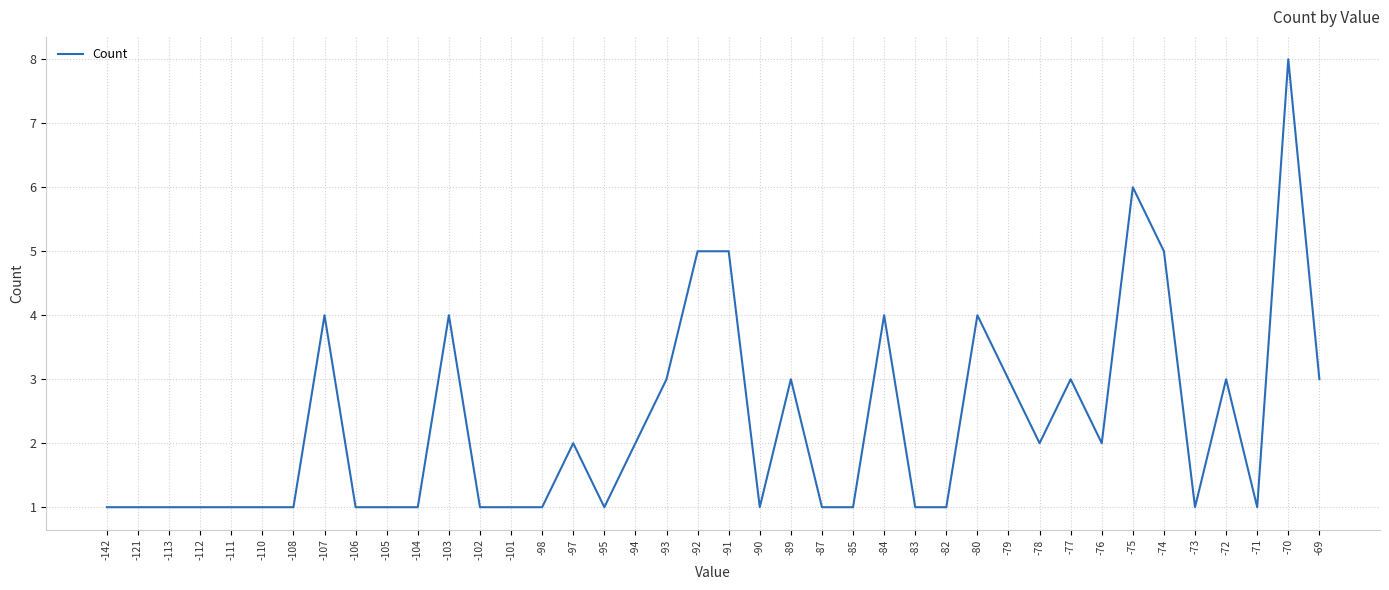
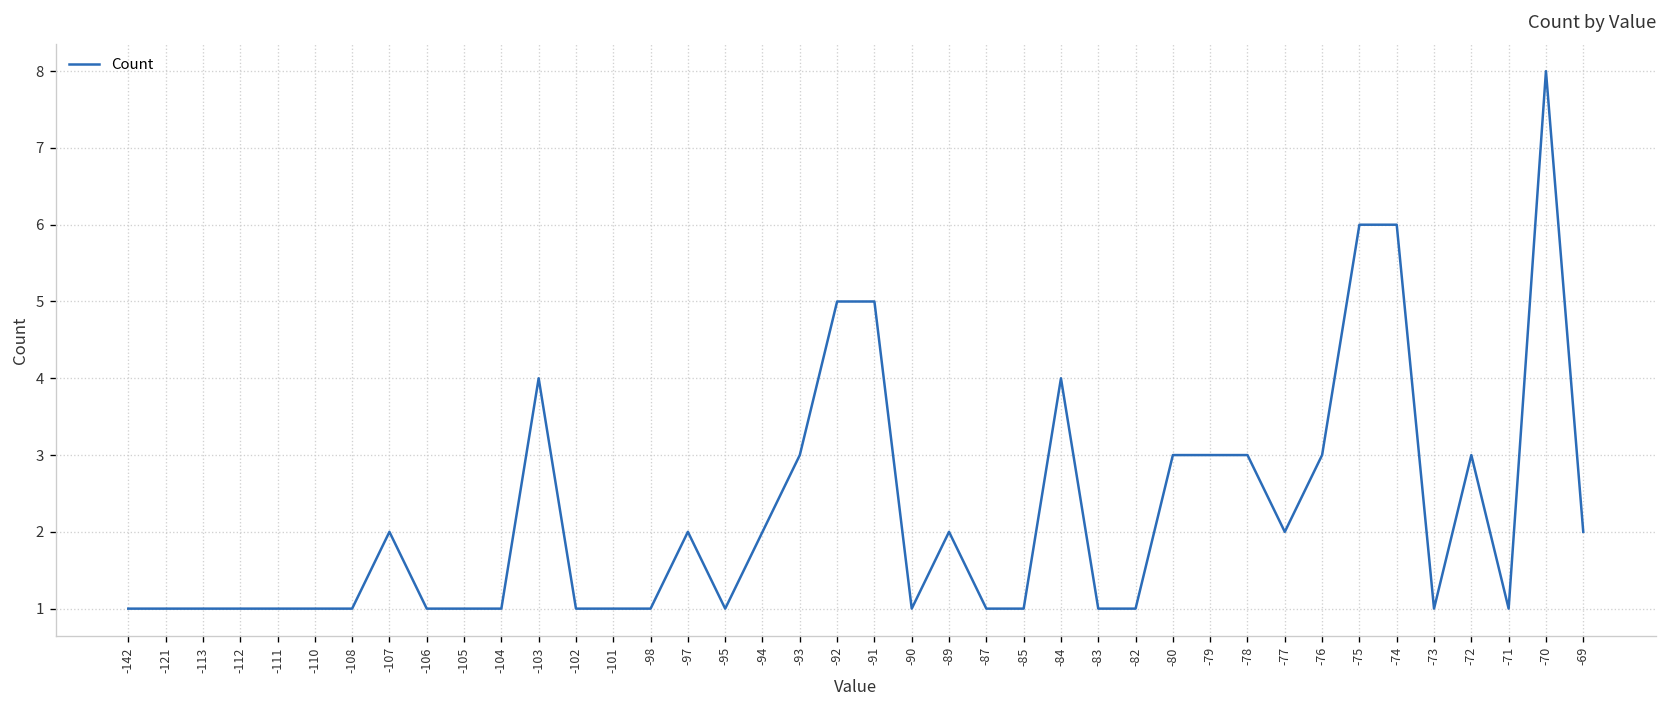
  {
    "-142": 1,
    "-121": 1,
    "-113": 1,
    "-112": 1,
    "-111": 1,
    "-110": 1,
    "-108": 1,
-   "-107": 4,
+   "-107": 2,
    "-106": 1,
    "-105": 1,
    "-104": 1,
    "-103": 4,
    "-102": 1,
    "-101": 1,
    "-98": 1,
    "-97": 2,
    "-95": 1,
    "-94": 2,
    "-93": 3,
    "-92": 5,
    "-91": 5,
    "-90": 1,
-   "-89": 3,
+   "-89": 2,
    "-87": 1,
    "-85": 1,
    "-84": 4,
    "-83": 1,
    "-82": 1,
-   "-80": 4,
+   "-80": 3,
    "-79": 3,
-   "-78": 2,
-   "-77": 3,
-   "-76": 2,
+   "-78": 3,
+   "-77": 2,
+   "-76": 3,
    "-75": 6,
-   "-74": 5,
+   "-74": 6,
    "-73": 1,
    "-72": 3,
    "-71": 1,
    "-70": 8,
-   "-69": 3
+   "-69": 2
  }
